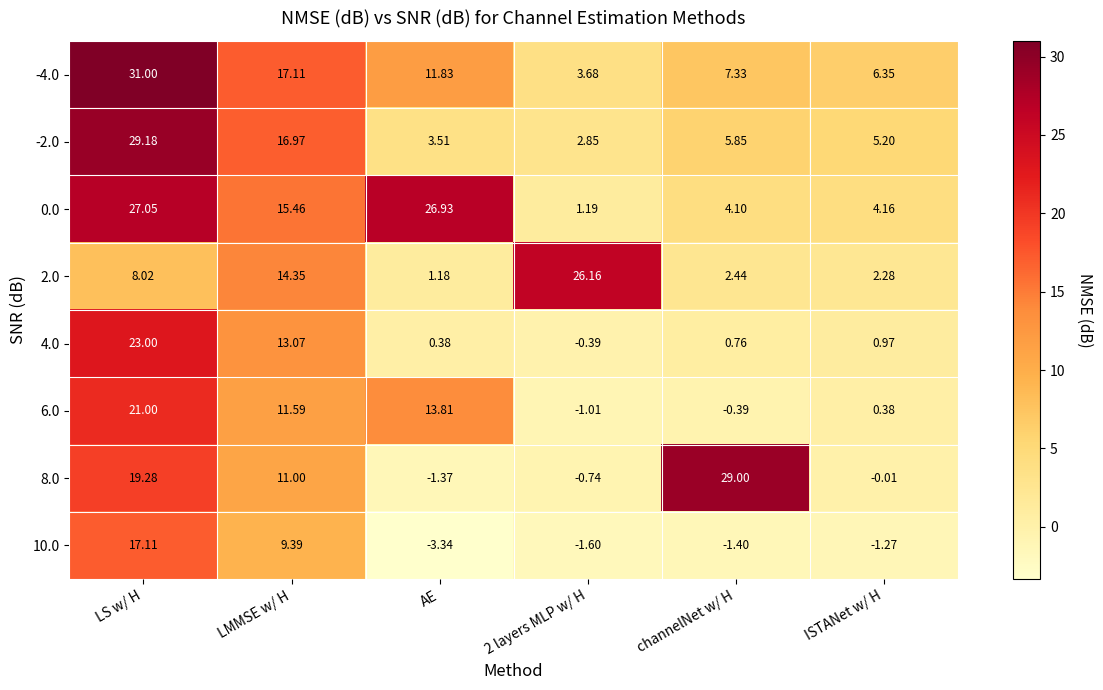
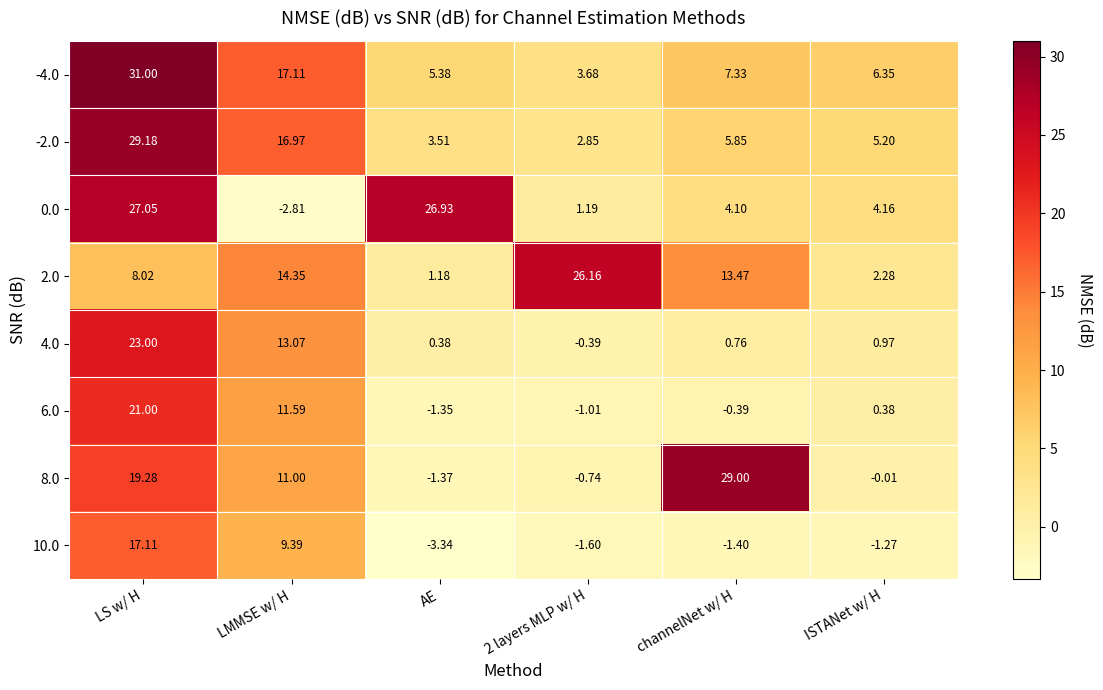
  {
    "-4.0": {
      "LS w/ H": 31.00,
      "LMMSE w/ H": 17.11,
-     "AE": 11.83,
+     "AE": 5.38,
      "2 layers MLP w/ H": 3.68,
      "channelNet w/ H": 7.33,
      "ISTANet w/ H": 6.35
    },
    "-2.0": {
      "LS w/ H": 29.18,
      "LMMSE w/ H": 16.97,
      "AE": 3.51,
      "2 layers MLP w/ H": 2.85,
      "channelNet w/ H": 5.85,
      "ISTANet w/ H": 5.20
    },
    "0.0": {
      "LS w/ H": 27.05,
-     "LMMSE w/ H": 15.46,
+     "LMMSE w/ H": -2.81,
      "AE": 26.93,
      "2 layers MLP w/ H": 1.19,
      "channelNet w/ H": 4.10,
      "ISTANet w/ H": 4.16
    },
    "2.0": {
      "LS w/ H": 8.02,
      "LMMSE w/ H": 14.35,
      "AE": 1.18,
      "2 layers MLP w/ H": 26.16,
-     "channelNet w/ H": 2.44,
+     "channelNet w/ H": 13.47,
      "ISTANet w/ H": 2.28
    },
    "4.0": {
      "LS w/ H": 23.00,
      "LMMSE w/ H": 13.07,
      "AE": 0.38,
      "2 layers MLP w/ H": -0.39,
      "channelNet w/ H": 0.76,
      "ISTANet w/ H": 0.97
    },
    "6.0": {
      "LS w/ H": 21.00,
      "LMMSE w/ H": 11.59,
-     "AE": 13.81,
+     "AE": -1.35,
      "2 layers MLP w/ H": -1.01,
      "channelNet w/ H": -0.39,
      "ISTANet w/ H": 0.38
    },
    "8.0": {
      "LS w/ H": 19.28,
      "LMMSE w/ H": 11.00,
      "AE": -1.37,
      "2 layers MLP w/ H": -0.74,
      "channelNet w/ H": 29.00,
      "ISTANet w/ H": -0.01
    },
    "10.0": {
      "LS w/ H": 17.11,
      "LMMSE w/ H": 9.39,
      "AE": -3.34,
      "2 layers MLP w/ H": -1.60,
      "channelNet w/ H": -1.40,
      "ISTANet w/ H": -1.27
    }
  }
